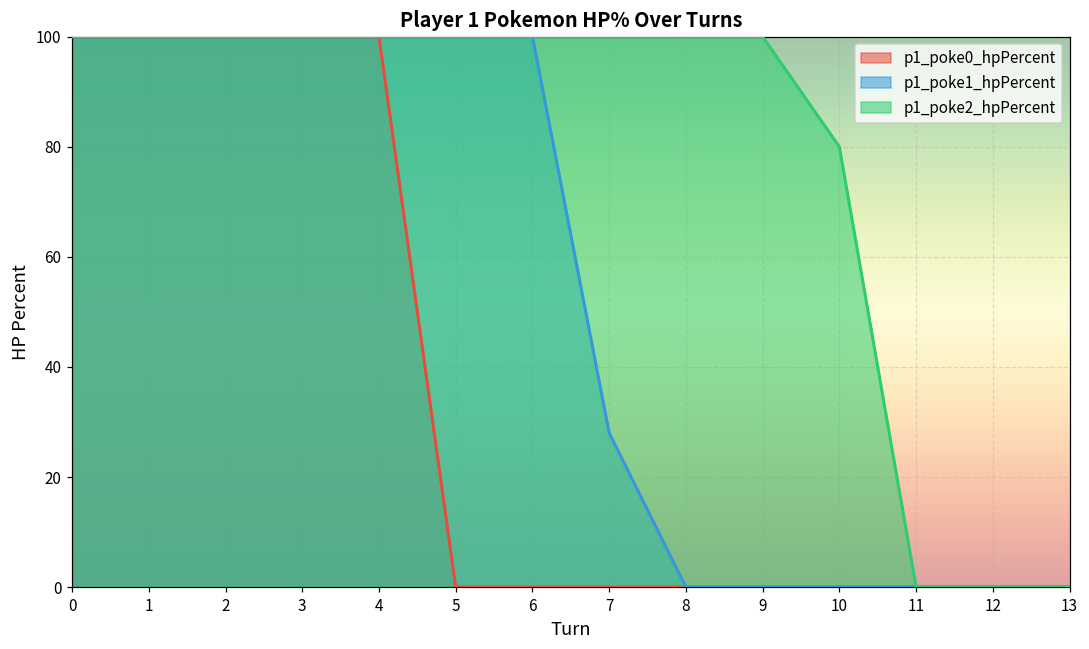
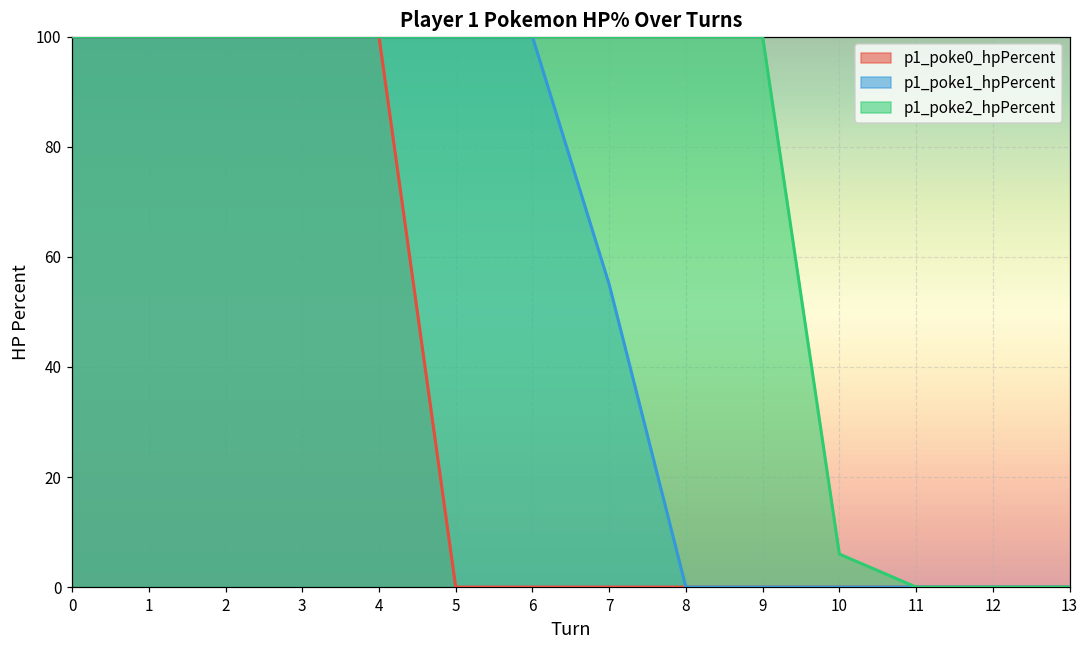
  {
    "p1_poke0_hpPercent": {
      "5": 0,
      "6": 0,
      "7": 0
    },
    "p1_poke1_hpPercent": {
-     "7": 28
+     "7": 55
    },
    "p1_poke2_hpPercent": {
      "7": 100,
      "8": 100,
      "9": 100,
-     "10": 80
+     "10": 6
    }
  }
